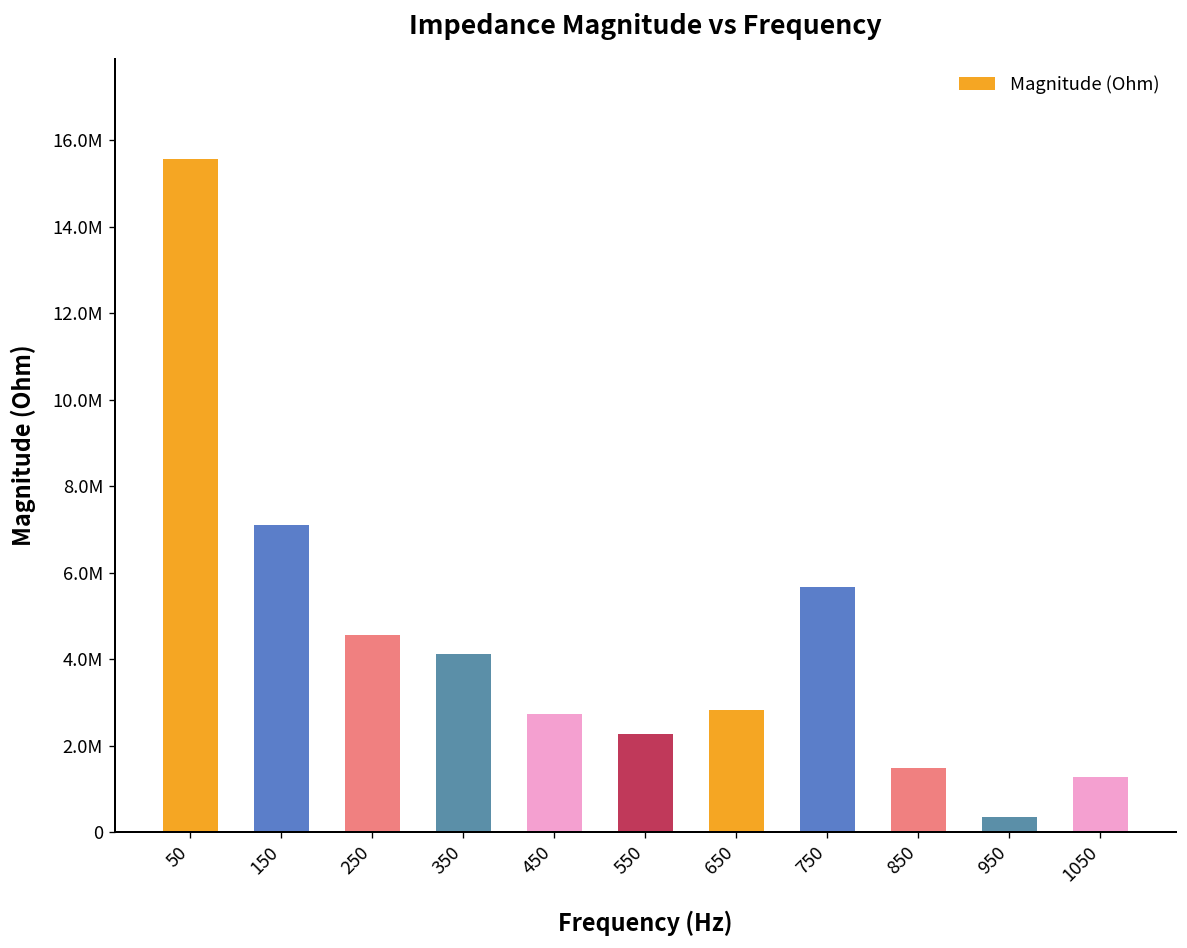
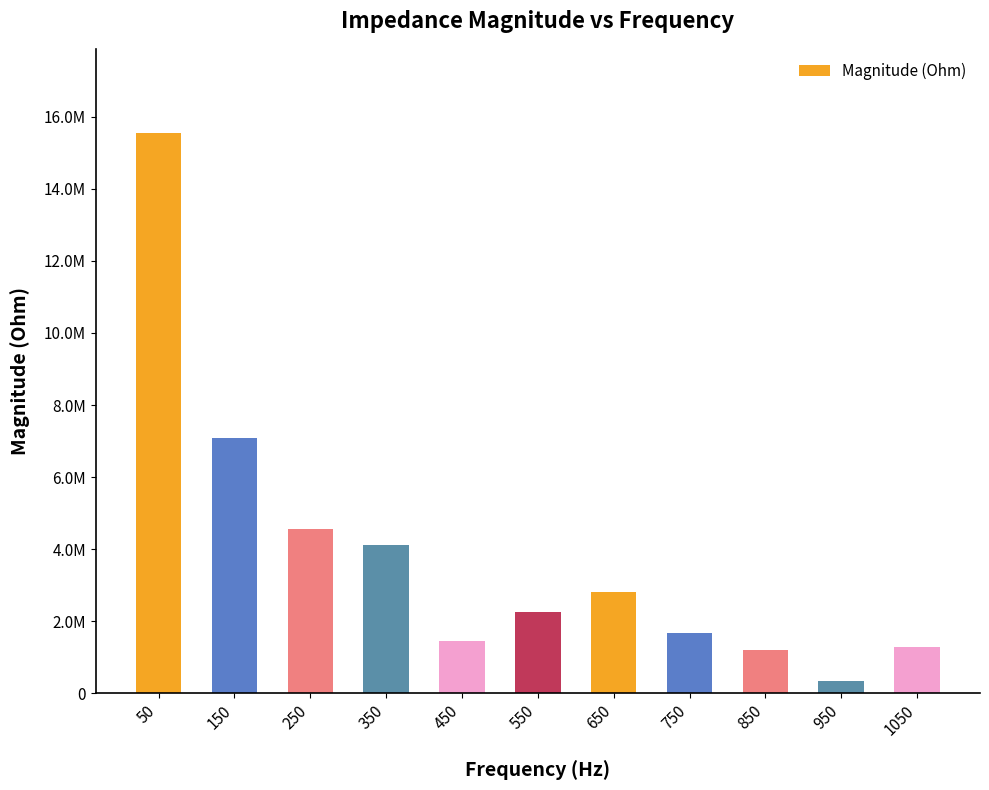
  {
    "50": 15600000,
    "150": 7100000,
    "250": 4600000,
    "350": 4100000,
-   "450": 2700000,
+   "450": 1500000,
    "550": 2300000,
    "650": 2800000,
-   "750": 5700000,
-   "850": 1500000,
+   "750": 1700000,
+   "850": 1200000,
    "950": 400000,
    "1050": 1300000
  }
